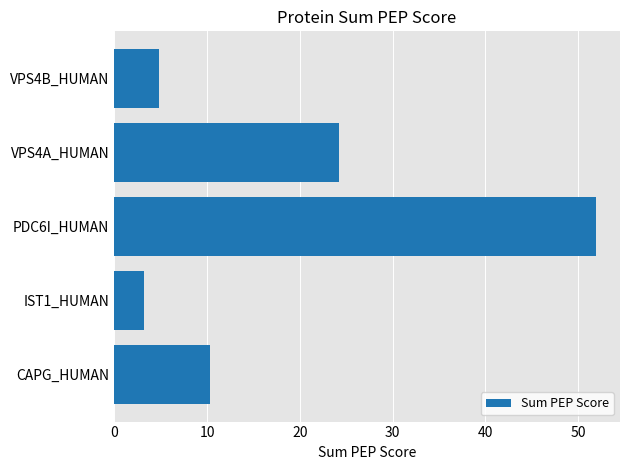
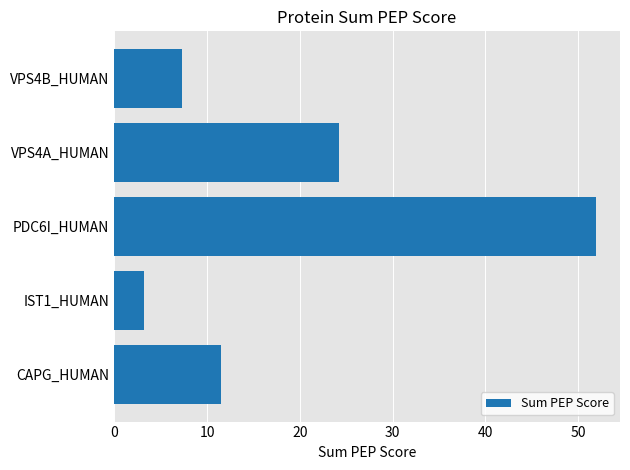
  {
-   "VPS4B_HUMAN": 5,
+   "VPS4B_HUMAN": 7,
    "VPS4A_HUMAN": 24,
    "PDC6I_HUMAN": 52,
    "IST1_HUMAN": 3,
-   "CAPG_HUMAN": 10
+   "CAPG_HUMAN": 12
  }
